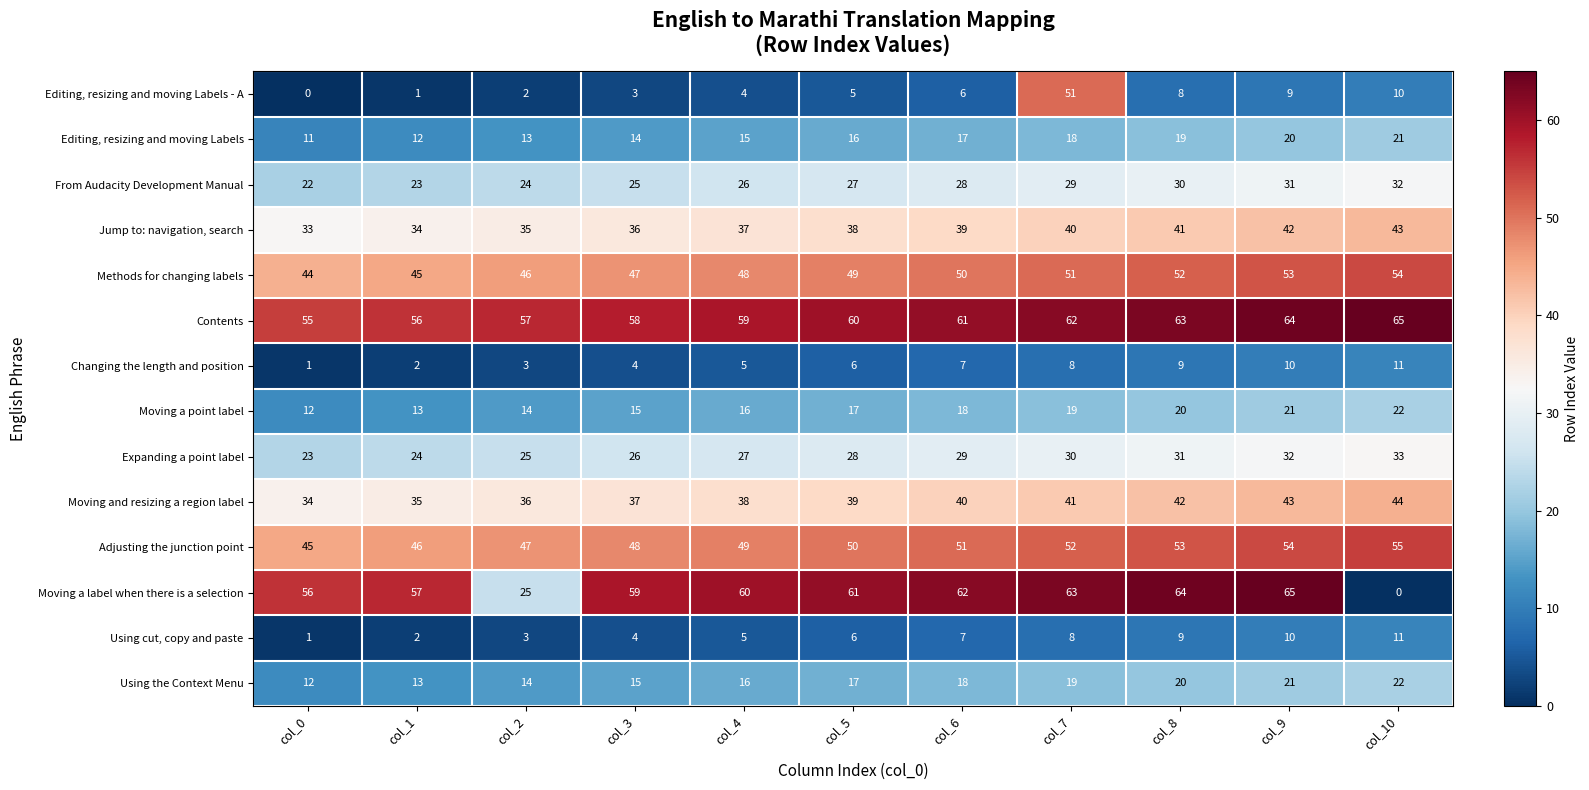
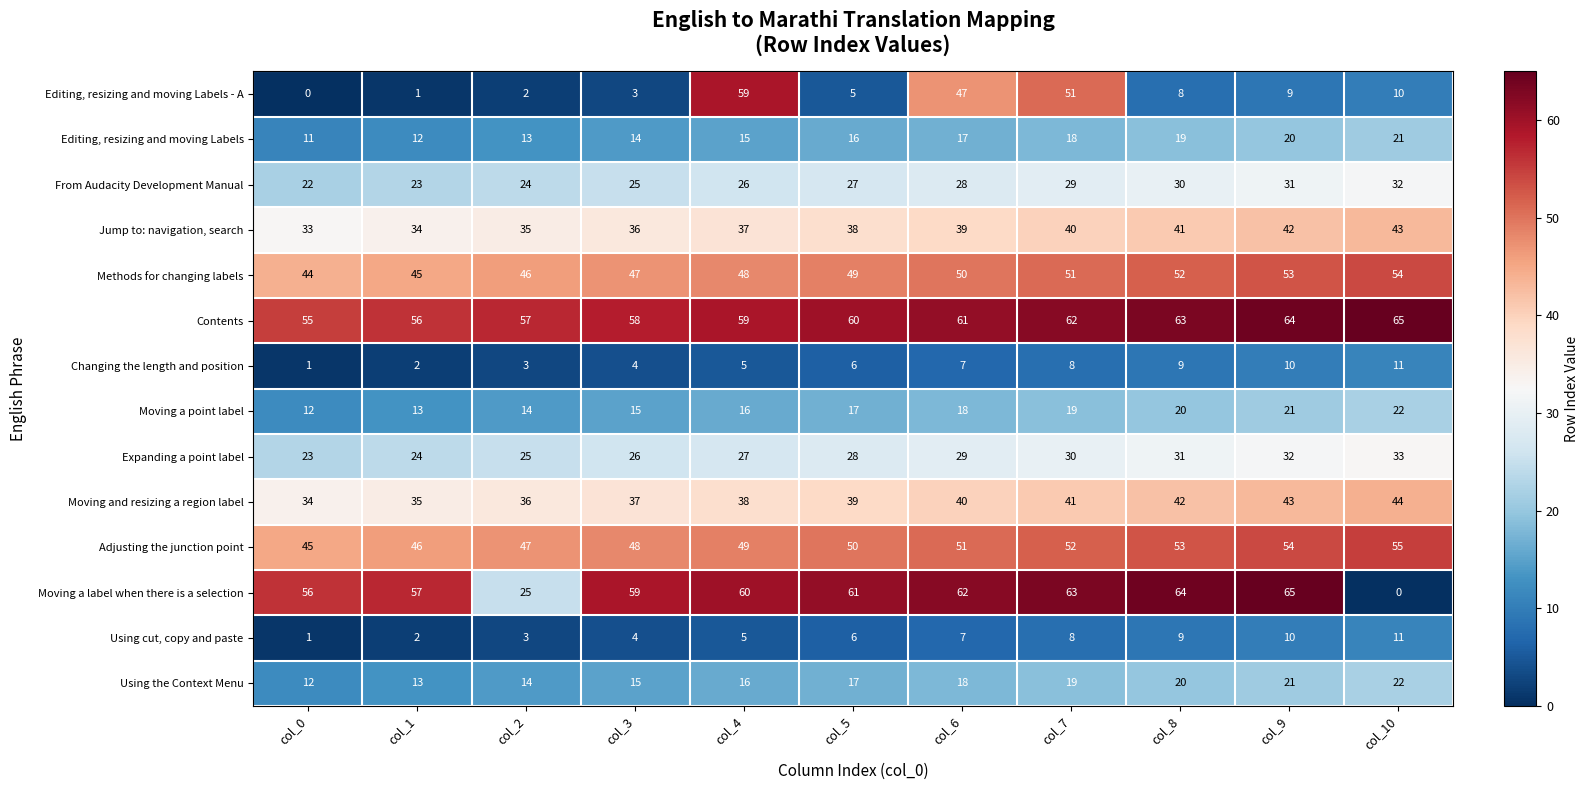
  {
    "Editing, resizing and moving Labels - A": {
      "col_0": 0,
      "col_1": 1,
      "col_2": 2,
      "col_3": 3,
-     "col_4": 4,
+     "col_4": 59,
      "col_5": 5,
-     "col_6": 6,
+     "col_6": 47,
      "col_7": 51,
      "col_8": 8,
      "col_9": 9,
      "col_10": 10
    },
    "Editing, resizing and moving Labels": {
      "col_0": 11,
      "col_1": 12,
      "col_2": 13,
      "col_3": 14,
      "col_4": 15,
      "col_5": 16,
      "col_6": 17,
      "col_7": 18,
      "col_8": 19,
      "col_9": 20,
      "col_10": 21
    },
    "From Audacity Development Manual": {
      "col_0": 22,
      "col_1": 23,
      "col_2": 24,
      "col_3": 25,
      "col_4": 26,
      "col_5": 27,
      "col_6": 28,
      "col_7": 29,
      "col_8": 30,
      "col_9": 31,
      "col_10": 32
    },
    "Jump to: navigation, search": {
      "col_0": 33,
      "col_1": 34,
      "col_2": 35,
      "col_3": 36,
      "col_4": 37,
      "col_5": 38,
      "col_6": 39,
      "col_7": 40,
      "col_8": 41,
      "col_9": 42,
      "col_10": 43
    },
    "Methods for changing labels": {
      "col_0": 44,
      "col_1": 45,
      "col_2": 46,
      "col_3": 47,
      "col_4": 48,
      "col_5": 49,
      "col_6": 50,
      "col_7": 51,
      "col_8": 52,
      "col_9": 53,
      "col_10": 54
    },
    "Contents": {
      "col_0": 55,
      "col_1": 56,
      "col_2": 57,
      "col_3": 58,
      "col_4": 59,
      "col_5": 60,
      "col_6": 61,
      "col_7": 62,
      "col_8": 63,
      "col_9": 64,
      "col_10": 65
    },
    "Changing the length and position": {
      "col_0": 1,
      "col_1": 2,
      "col_2": 3,
      "col_3": 4,
      "col_4": 5,
      "col_5": 6,
      "col_6": 7,
      "col_7": 8,
      "col_8": 9,
      "col_9": 10,
      "col_10": 11
    },
    "Moving a point label": {
      "col_0": 12,
      "col_1": 13,
      "col_2": 14,
      "col_3": 15,
      "col_4": 16,
      "col_5": 17,
      "col_6": 18,
      "col_7": 19,
      "col_8": 20,
      "col_9": 21,
      "col_10": 22
    },
    "Expanding a point label": {
      "col_0": 23,
      "col_1": 24,
      "col_2": 25,
      "col_3": 26,
      "col_4": 27,
      "col_5": 28,
      "col_6": 29,
      "col_7": 30,
      "col_8": 31,
      "col_9": 32,
      "col_10": 33
    },
    "Moving and resizing a region label": {
      "col_0": 34,
      "col_1": 35,
      "col_2": 36,
      "col_3": 37,
      "col_4": 38,
      "col_5": 39,
      "col_6": 40,
      "col_7": 41,
      "col_8": 42,
      "col_9": 43,
      "col_10": 44
    },
    "Adjusting the junction point": {
      "col_0": 45,
      "col_1": 46,
      "col_2": 47,
      "col_3": 48,
      "col_4": 49,
      "col_5": 50,
      "col_6": 51,
      "col_7": 52,
      "col_8": 53,
      "col_9": 54,
      "col_10": 55
    },
    "Moving a label when there is a selection": {
      "col_0": 56,
      "col_1": 57,
      "col_2": 25,
      "col_3": 59,
      "col_4": 60,
      "col_5": 61,
      "col_6": 62,
      "col_7": 63,
      "col_8": 64,
      "col_9": 65,
      "col_10": 0
    },
    "Using cut, copy and paste": {
      "col_0": 1,
      "col_1": 2,
      "col_2": 3,
      "col_3": 4,
      "col_4": 5,
      "col_5": 6,
      "col_6": 7,
      "col_7": 8,
      "col_8": 9,
      "col_9": 10,
      "col_10": 11
    },
    "Using the Context Menu": {
      "col_0": 12,
      "col_1": 13,
      "col_2": 14,
      "col_3": 15,
      "col_4": 16,
      "col_5": 17,
      "col_6": 18,
      "col_7": 19,
      "col_8": 20,
      "col_9": 21,
      "col_10": 22
    }
  }
